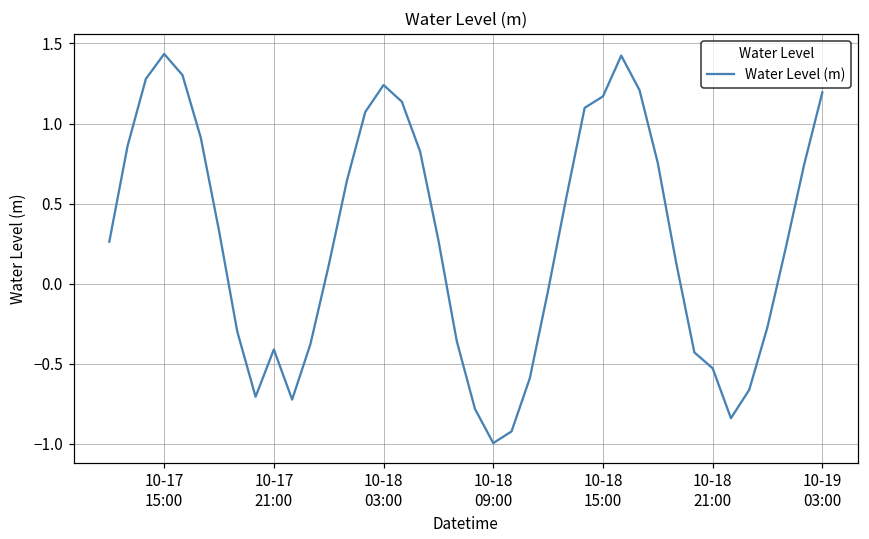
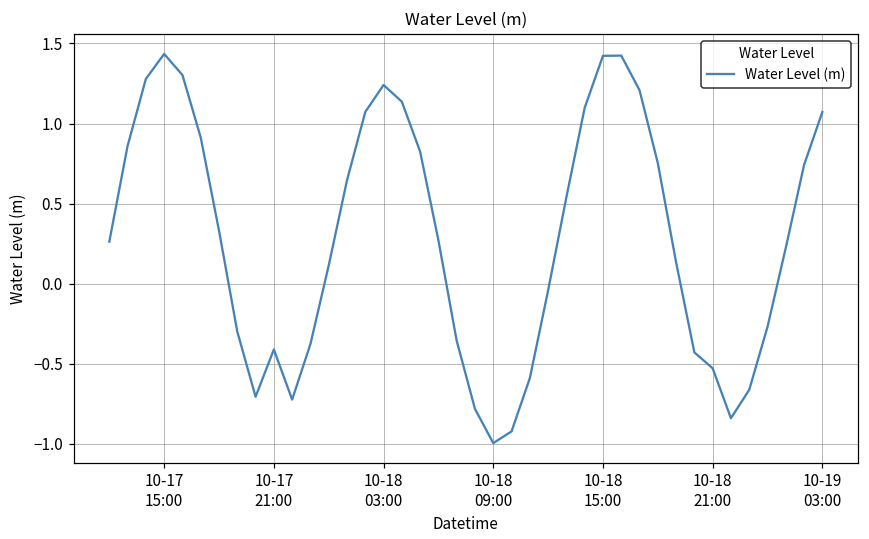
  {
    "10-17 15:00": 1.43,
    "10-17 21:00": -0.41,
    "10-18 03:00": 1.24,
    "10-18 09:00": -1.00,
-   "10-18 15:00": 1.17,
+   "10-18 15:00": 1.42,
    "10-18 21:00": -0.53,
-   "10-19 03:00": 1.19
+   "10-19 03:00": 1.07
  }
